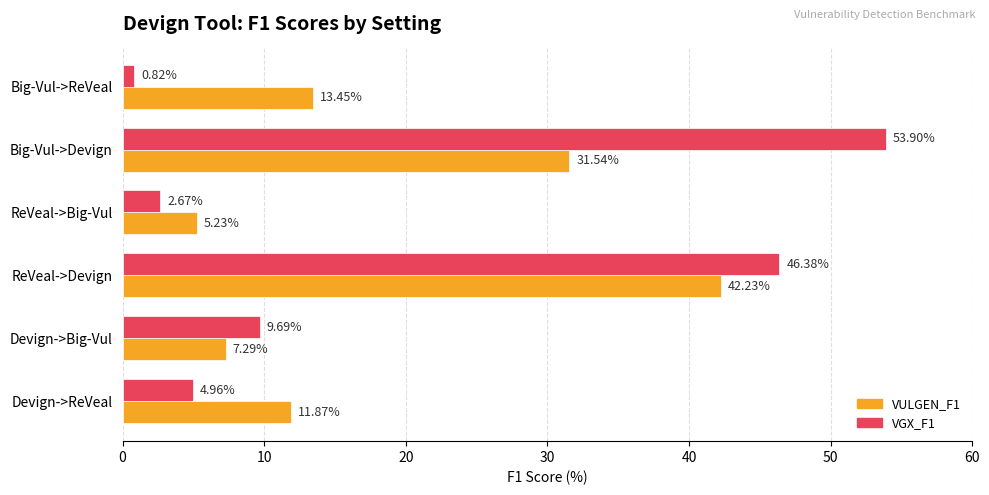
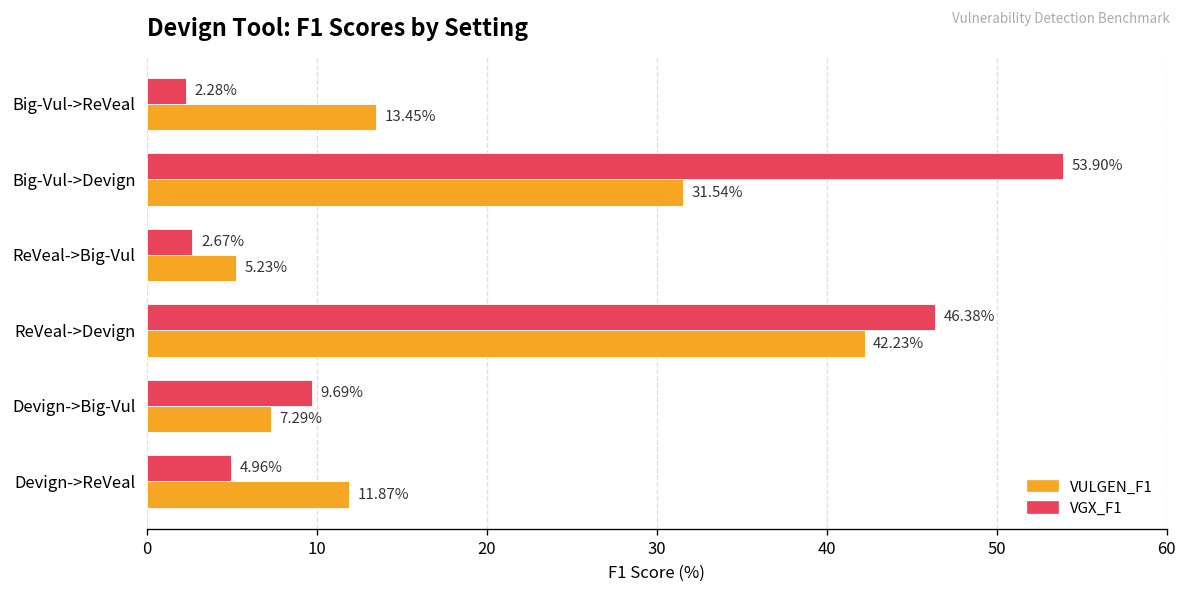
  {
    "VULGEN_F1": {
      "Big-Vul->ReVeal": "13.45%",
      "Big-Vul->Devign": "31.54%",
      "ReVeal->Big-Vul": "5.23%",
      "ReVeal->Devign": "42.23%",
      "Devign->Big-Vul": "7.29%",
      "Devign->ReVeal": "11.87%"
    },
    "VGX_F1": {
-     "Big-Vul->ReVeal": "0.82%",
+     "Big-Vul->ReVeal": "2.28%",
      "Big-Vul->Devign": "53.90%",
      "ReVeal->Big-Vul": "2.67%",
      "ReVeal->Devign": "46.38%",
      "Devign->Big-Vul": "9.69%",
      "Devign->ReVeal": "4.96%"
    }
  }
